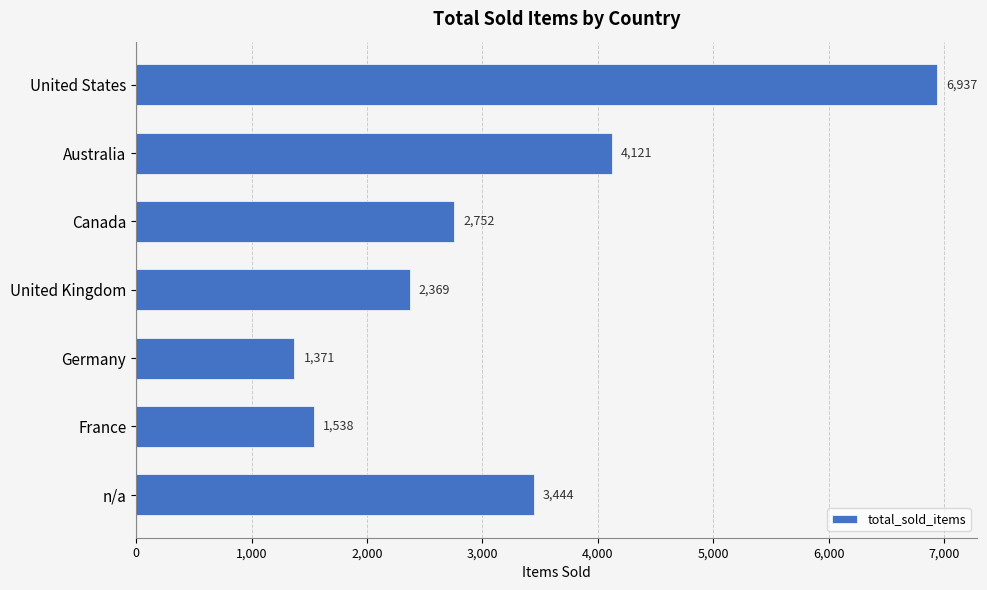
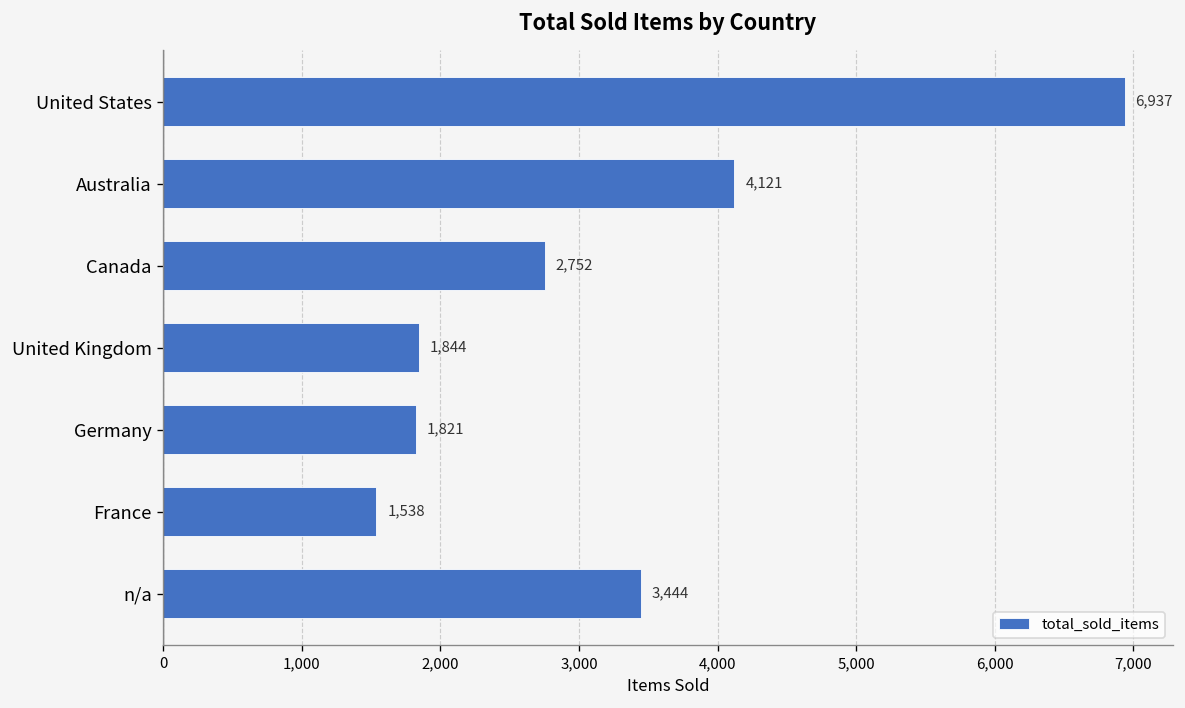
  {
    "United States": "6,937",
    "Australia": "4,121",
    "Canada": "2,752",
-   "United Kingdom": "2,369",
-   "Germany": "1,371",
+   "United Kingdom": "1,844",
+   "Germany": "1,821",
    "France": "1,538",
    "n/a": "3,444"
  }
